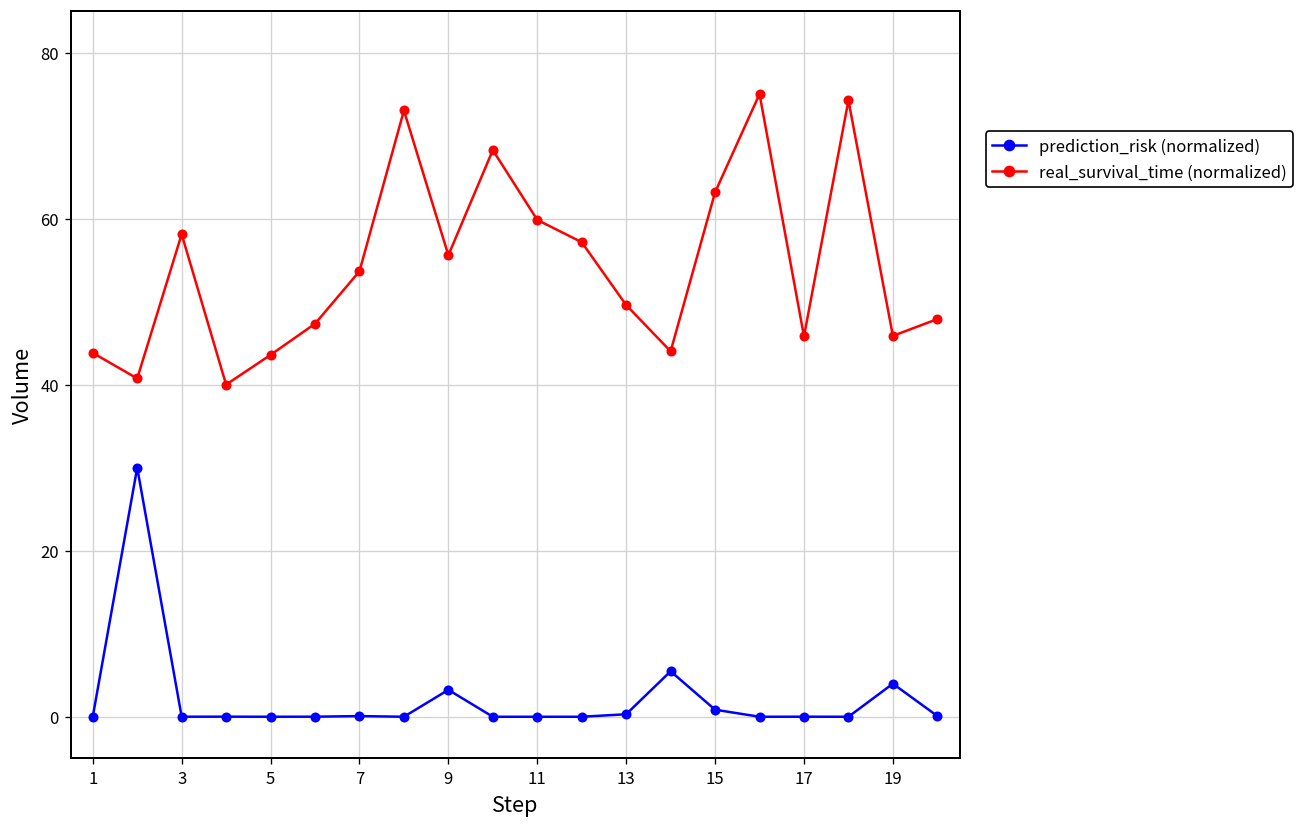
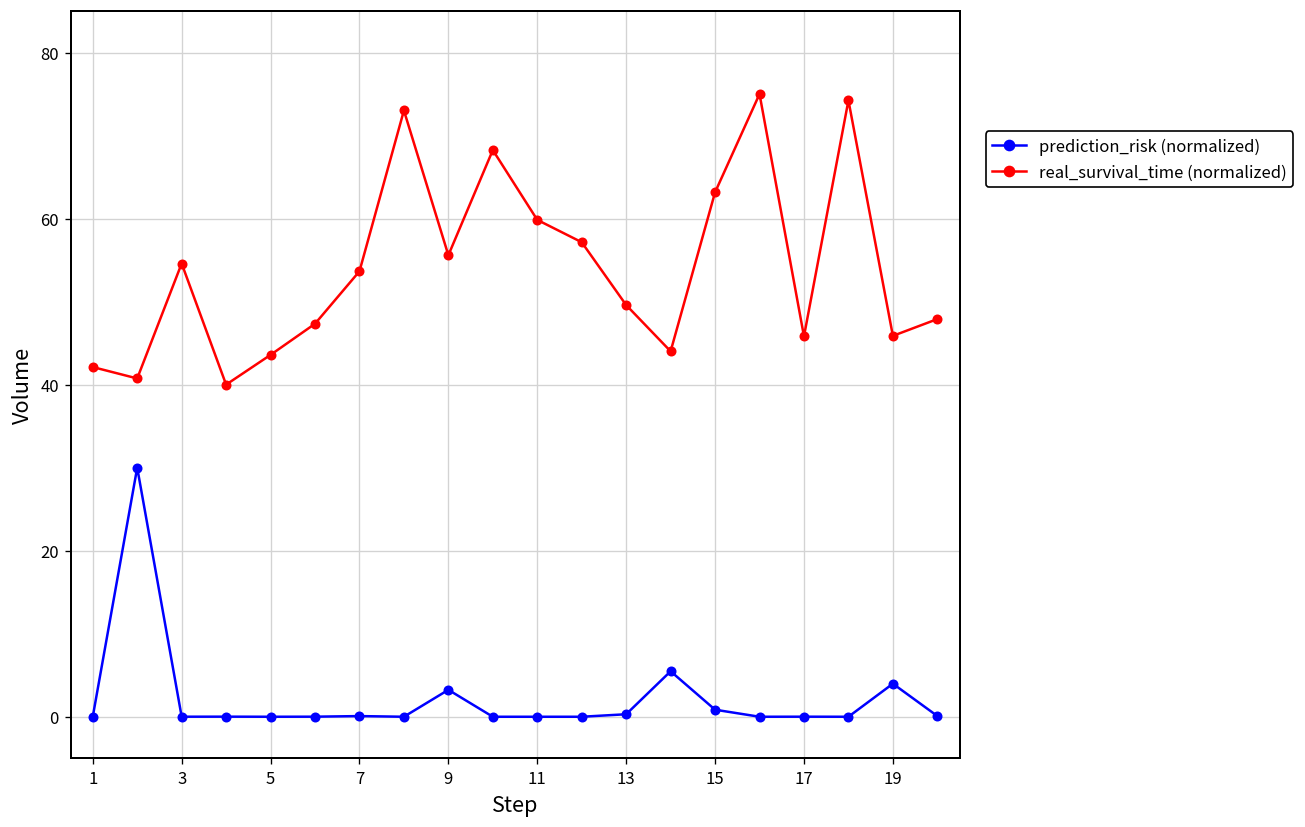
  {
    "prediction_risk (normalized)": {
      "1": 0,
      "3": 0,
      "5": 0,
      "7": 0,
      "9": 3,
      "11": 0,
      "13": 0,
      "15": 1,
      "17": 0,
      "19": 4
    },
    "real_survival_time (normalized)": {
-     "1": 44,
-     "3": 58,
+     "1": 42,
+     "3": 55,
      "5": 44,
      "7": 54,
      "9": 56,
      "11": 60,
      "13": 50,
      "15": 63,
      "17": 46,
      "19": 46
    }
  }
